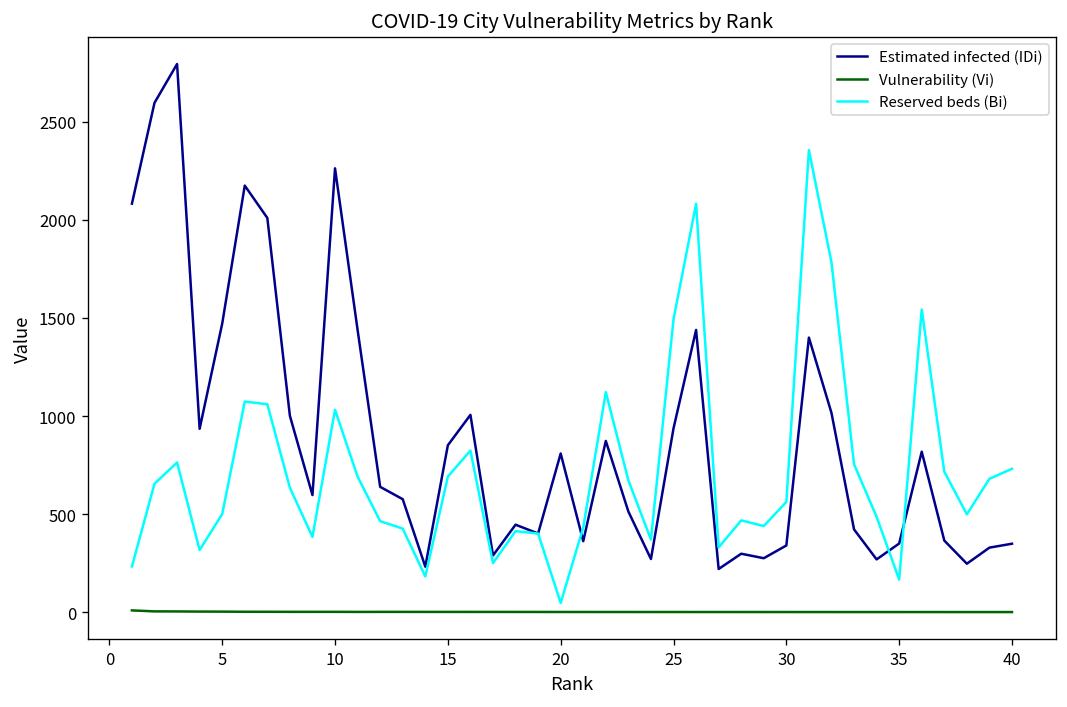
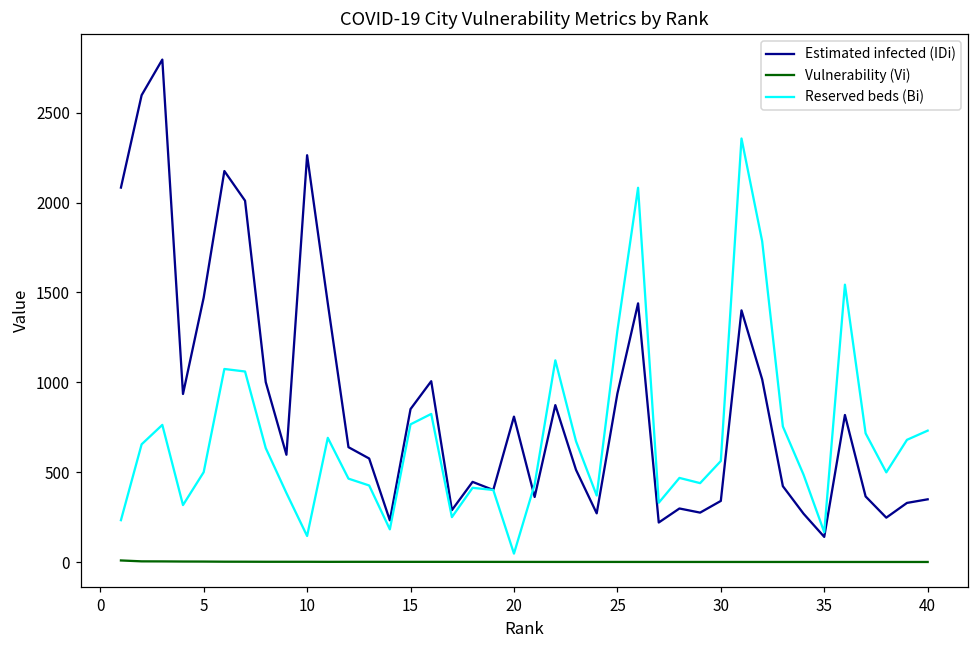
  {
    "Estimated infected (IDi)": {
      "5": 1470,
      "10": 2260,
      "15": 850,
      "20": 810,
      "25": 940,
      "30": 340,
-     "35": 350,
+     "35": 140,
      "40": 350
    },
    "Vulnerability (Vi)": {
      "5": 0,
      "10": 0,
      "15": 0,
      "20": 0,
      "25": 0,
      "30": 0,
      "35": 0,
      "40": 0
    },
    "Reserved beds (Bi)": {
      "5": 500,
-     "10": 1030,
-     "15": 690,
+     "10": 150,
+     "15": 770,
      "20": 50,
-     "25": 1490,
+     "25": 1290,
      "30": 560,
      "35": 170,
      "40": 730
    }
  }
